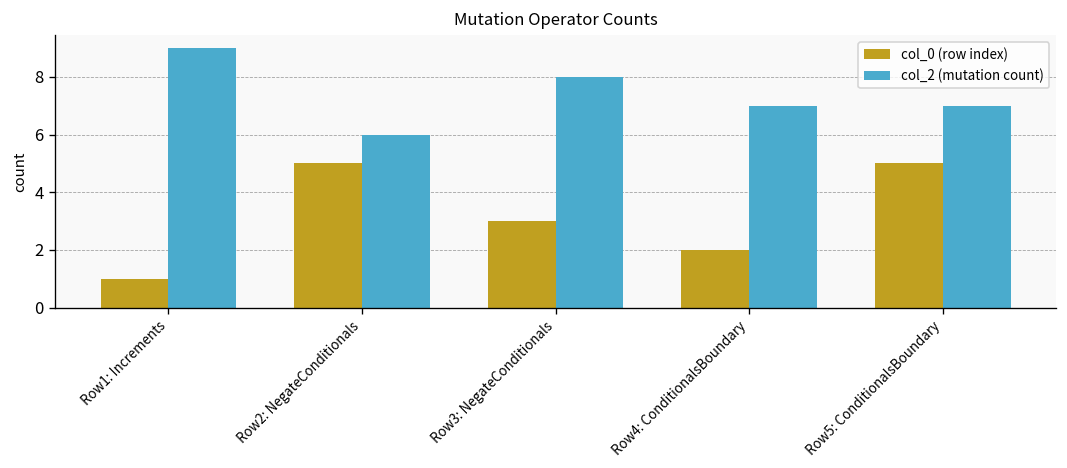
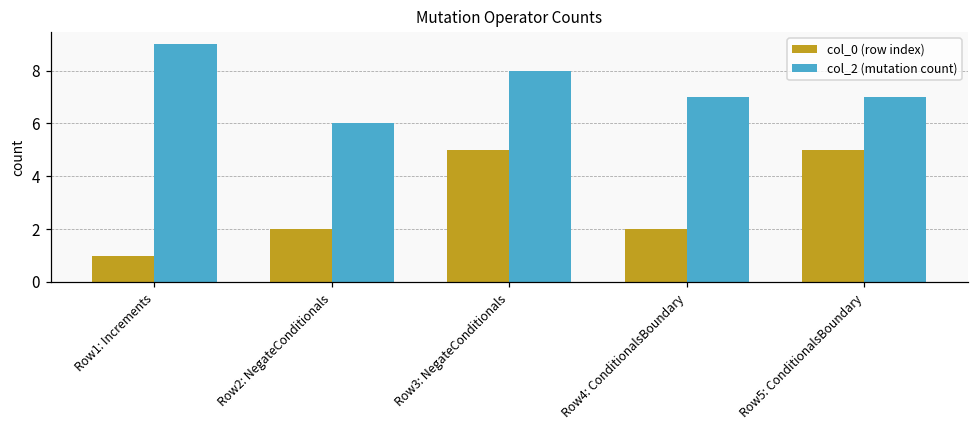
  {
    "col_0 (row index)": {
      "Row1: Increments": 1,
-     "Row2: NegateConditionals": 5,
-     "Row3: NegateConditionals": 3,
+     "Row2: NegateConditionals": 2,
+     "Row3: NegateConditionals": 5,
      "Row4: ConditionalsBoundary": 2,
      "Row5: ConditionalsBoundary": 5
    },
    "col_2 (mutation count)": {
      "Row1: Increments": 9,
      "Row2: NegateConditionals": 6,
      "Row3: NegateConditionals": 8,
      "Row4: ConditionalsBoundary": 7,
      "Row5: ConditionalsBoundary": 7
    }
  }
